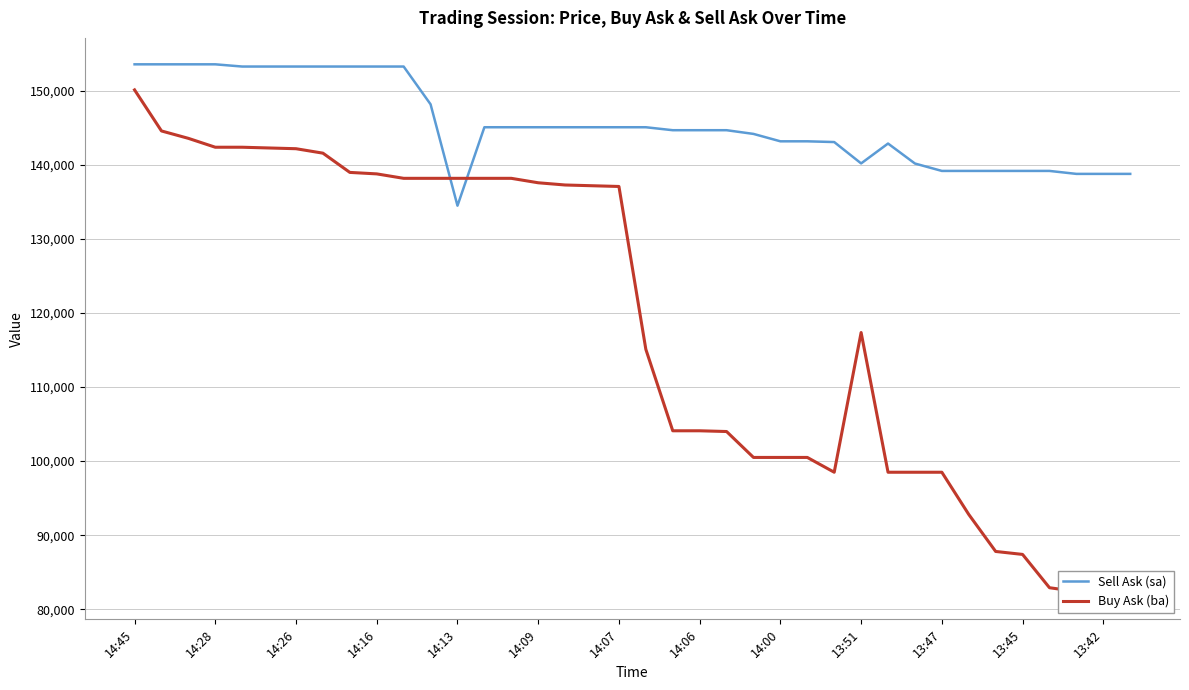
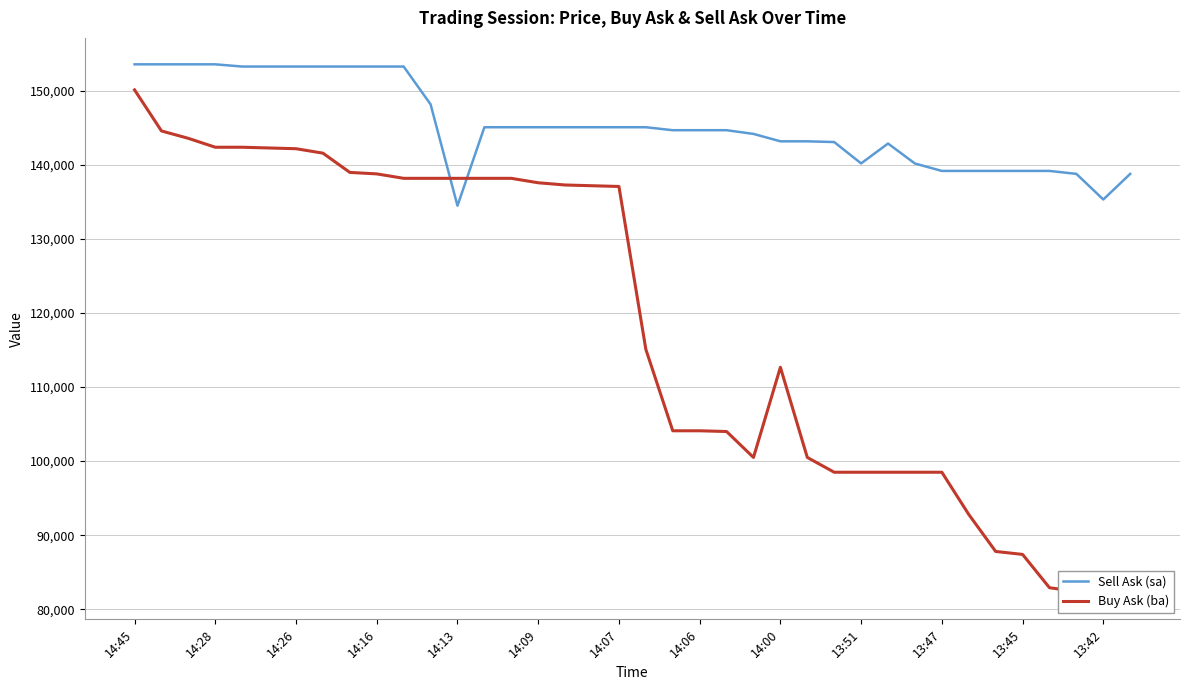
  {
    "Sell Ask (sa)": {
      "14:45": "154,000",
      "14:26": "153,000",
      "14:13": "135,000",
      "14:00": "143,000",
      "13:51": "140,000",
-     "13:42": "139,000"
+     "13:42": "135,000"
    },
    "Buy Ask (ba)": {
      "14:45": "150,000",
      "14:26": "142,000",
      "14:13": "138,000",
-     "14:00": "101,000",
-     "13:51": "117,000"
+     "14:00": "113,000",
+     "13:51": "99,000"
    }
  }
